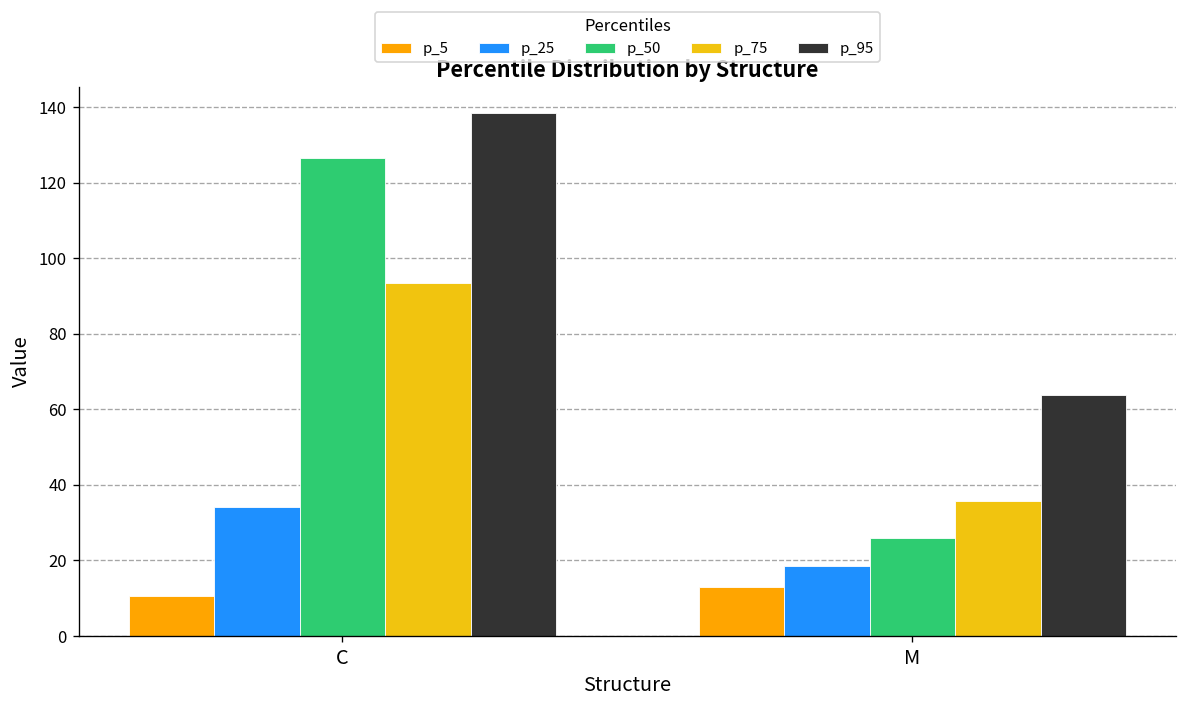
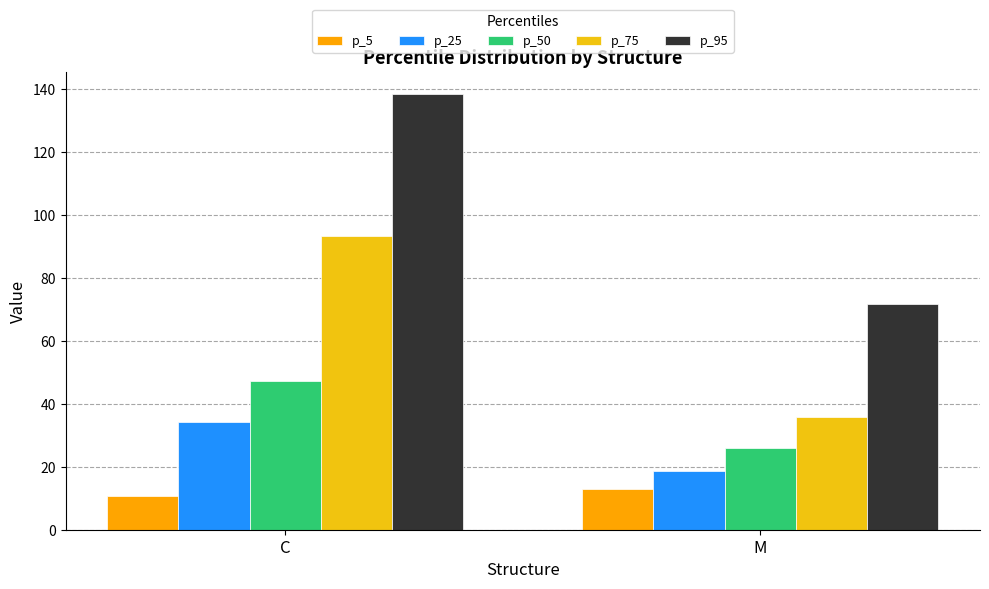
  {
    "p_25": {
      "C": 34,
      "M": 19
    },
    "p_50": {
-     "C": 126,
+     "C": 47,
      "M": 26
    },
    "p_95": {
      "C": 138,
-     "M": 64
+     "M": 72
    }
  }
